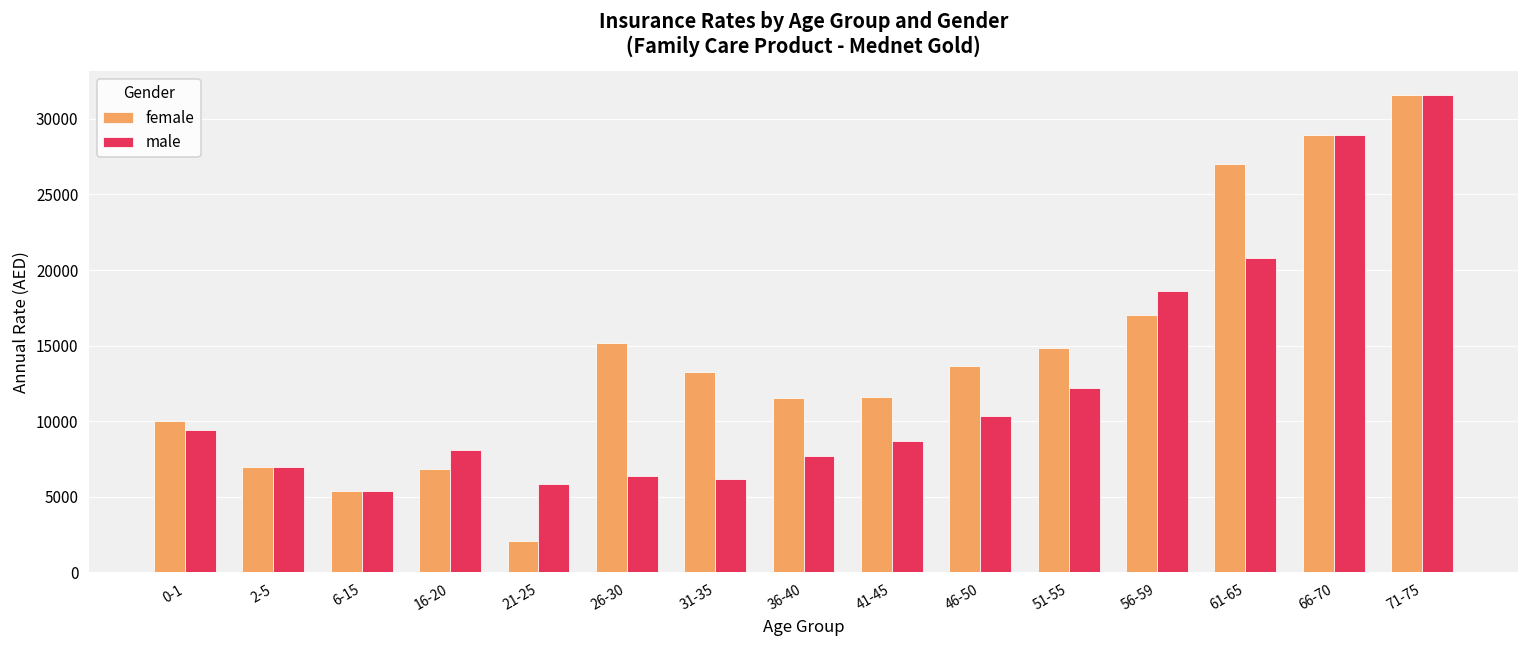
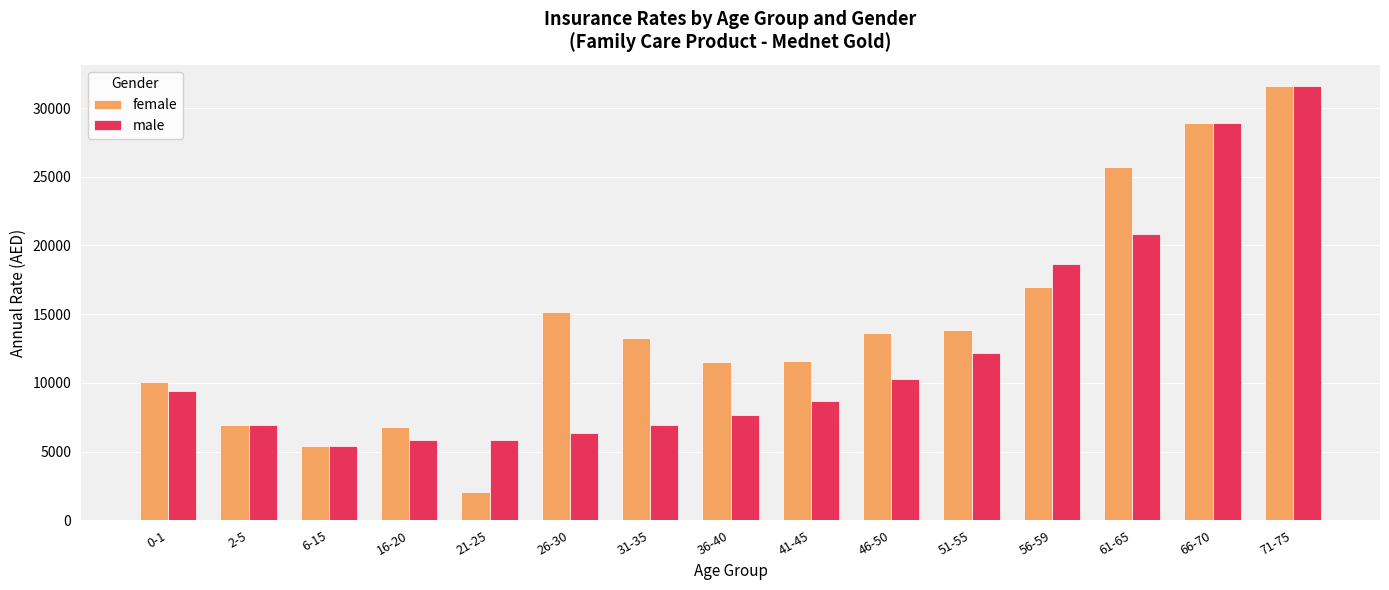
  {
    "female": {
      "0-1": 10000,
      "2-5": 7000,
      "6-15": 5400,
      "16-20": 6800,
      "21-25": 2100,
      "26-30": 15100,
      "31-35": 13300,
      "36-40": 11500,
      "41-45": 11600,
      "46-50": 13600,
-     "51-55": 14900,
+     "51-55": 13900,
      "56-59": 17000,
-     "61-65": 27000,
+     "61-65": 25700,
      "66-70": 28900,
      "71-75": 31600
    },
    "male": {
      "0-1": 9400,
      "2-5": 7000,
      "6-15": 5400,
-     "16-20": 8100,
+     "16-20": 5800,
      "21-25": 5900,
      "26-30": 6400,
-     "31-35": 6200,
+     "31-35": 6900,
      "36-40": 7700,
      "41-45": 8700,
      "46-50": 10300,
      "51-55": 12200,
      "56-59": 18600,
      "61-65": 20800,
      "66-70": 28900,
      "71-75": 31600
    }
  }
